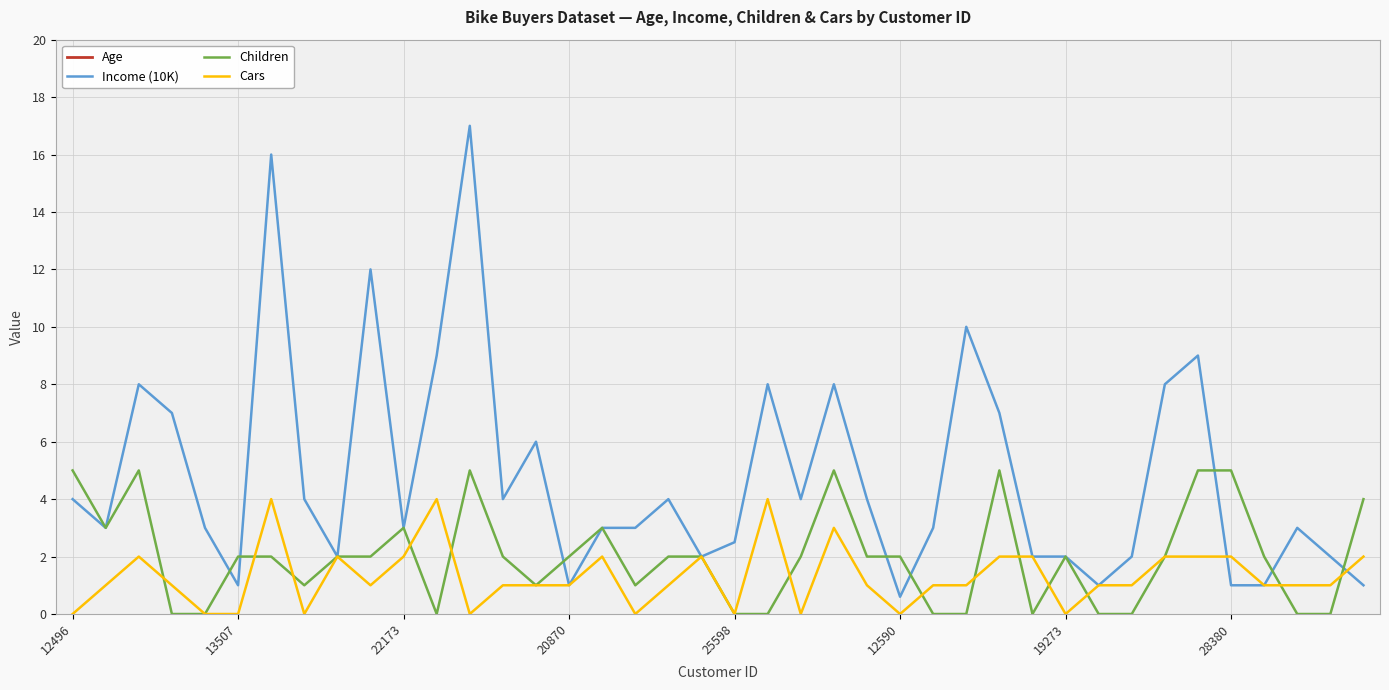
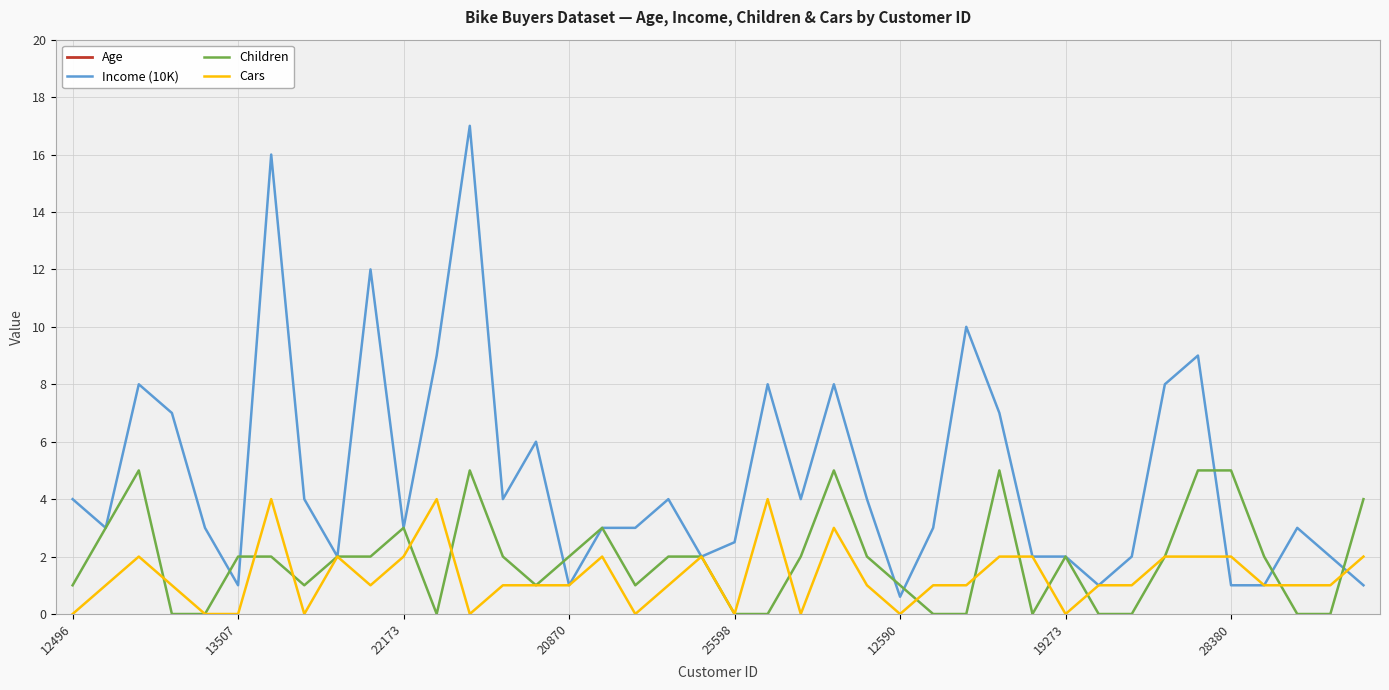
  {
    "Income (10K)": {
      "12496": 4,
      "13507": 1,
      "25598": 2.5,
      "12590": 0.6,
      "28380": 1
    },
    "Children": {
-     "12496": 5,
+     "12496": 1,
      "13507": 2,
      "20870": 2,
-     "12590": 2,
+     "12590": 1,
      "28380": 5
    },
    "Cars": {
      "12496": 0,
      "13507": 0,
      "22173": 2,
      "12590": 0,
      "19273": 0,
      "28380": 2
    }
  }
